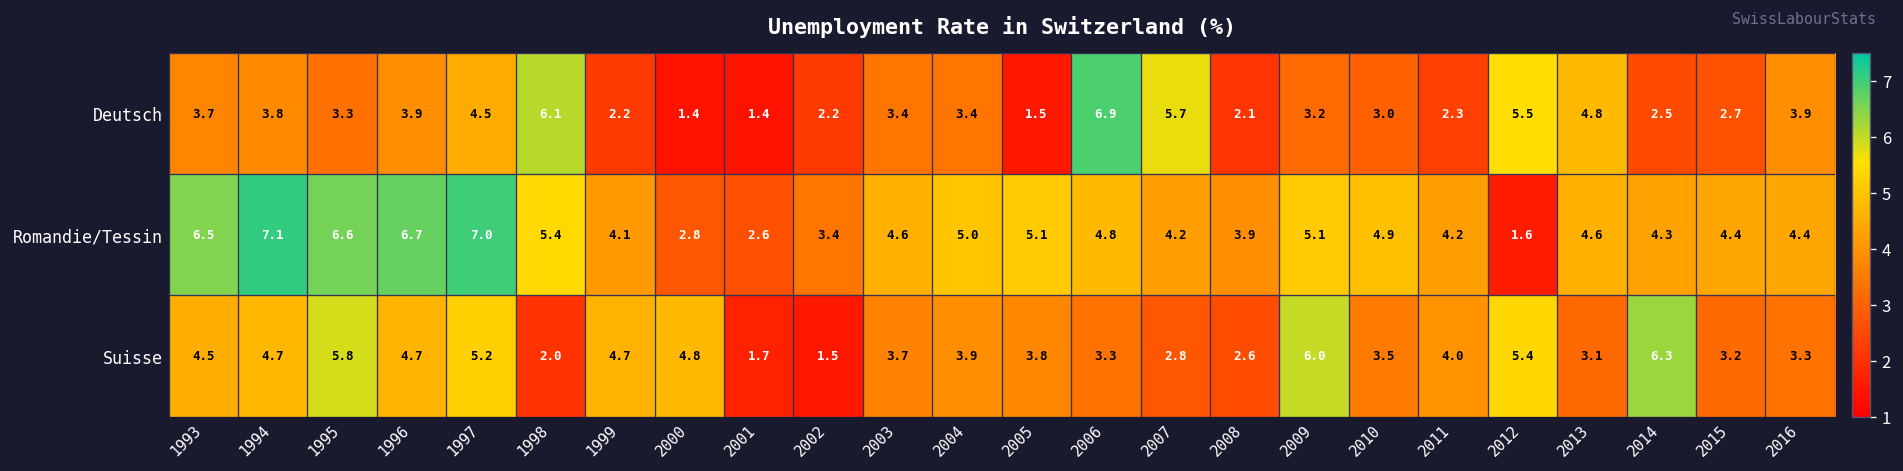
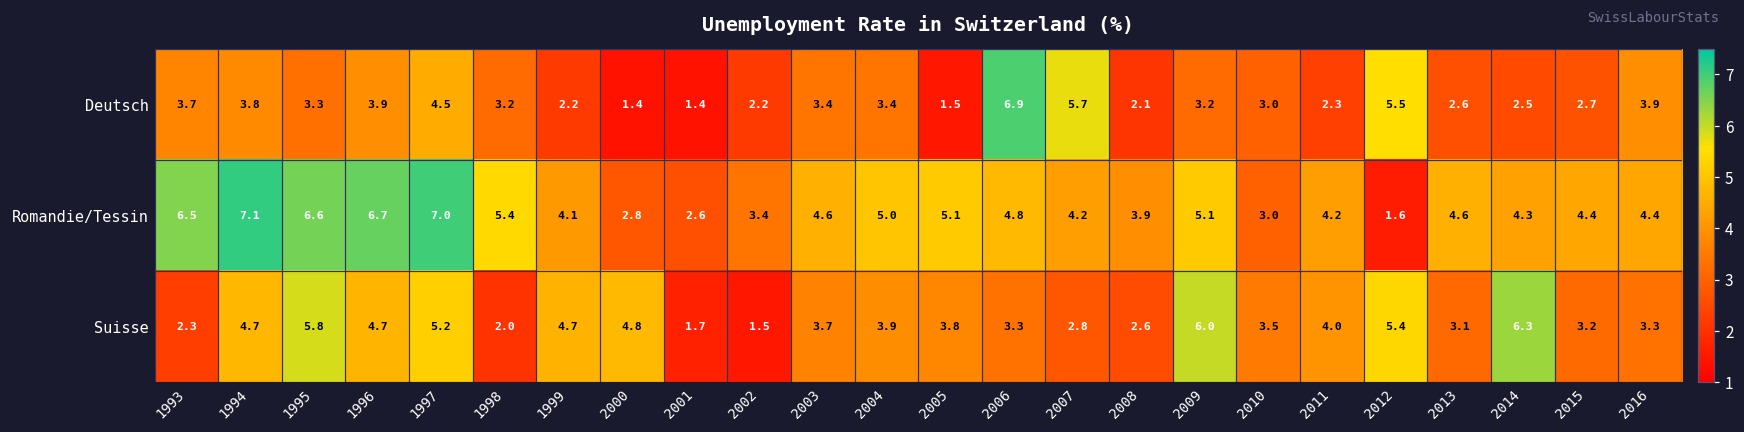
  {
    "Deutsch": {
      "1993": 3.7,
      "1994": 3.8,
      "1995": 3.3,
      "1996": 3.9,
      "1997": 4.5,
-     "1998": 6.1,
+     "1998": 3.2,
      "1999": 2.2,
      "2000": 1.4,
      "2001": 1.4,
      "2002": 2.2,
      "2003": 3.4,
      "2004": 3.4,
      "2005": 1.5,
      "2006": 6.9,
      "2007": 5.7,
      "2008": 2.1,
      "2009": 3.2,
      "2010": 3.0,
      "2011": 2.3,
      "2012": 5.5,
-     "2013": 4.8,
+     "2013": 2.6,
      "2014": 2.5,
      "2015": 2.7,
      "2016": 3.9
    },
    "Romandie/Tessin": {
      "1993": 6.5,
      "1994": 7.1,
      "1995": 6.6,
      "1996": 6.7,
      "1997": 7.0,
      "1998": 5.4,
      "1999": 4.1,
      "2000": 2.8,
      "2001": 2.6,
      "2002": 3.4,
      "2003": 4.6,
      "2004": 5.0,
      "2005": 5.1,
      "2006": 4.8,
      "2007": 4.2,
      "2008": 3.9,
      "2009": 5.1,
-     "2010": 4.9,
+     "2010": 3.0,
      "2011": 4.2,
      "2012": 1.6,
      "2013": 4.6,
      "2014": 4.3,
      "2015": 4.4,
      "2016": 4.4
    },
    "Suisse": {
-     "1993": 4.5,
+     "1993": 2.3,
      "1994": 4.7,
      "1995": 5.8,
      "1996": 4.7,
      "1997": 5.2,
      "1998": 2.0,
      "1999": 4.7,
      "2000": 4.8,
      "2001": 1.7,
      "2002": 1.5,
      "2003": 3.7,
      "2004": 3.9,
      "2005": 3.8,
      "2006": 3.3,
      "2007": 2.8,
      "2008": 2.6,
      "2009": 6.0,
      "2010": 3.5,
      "2011": 4.0,
      "2012": 5.4,
      "2013": 3.1,
      "2014": 6.3,
      "2015": 3.2,
      "2016": 3.3
    }
  }
